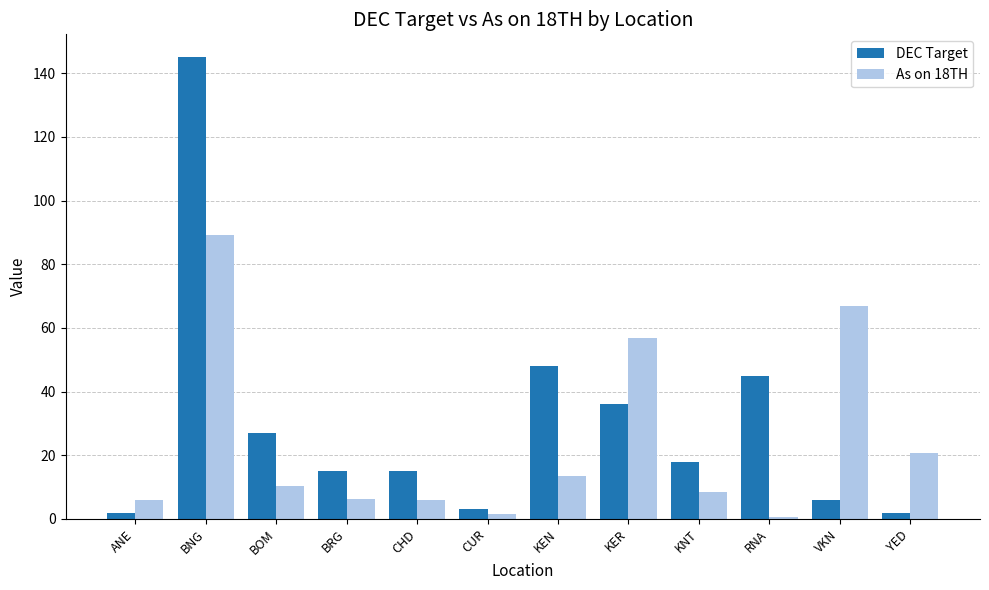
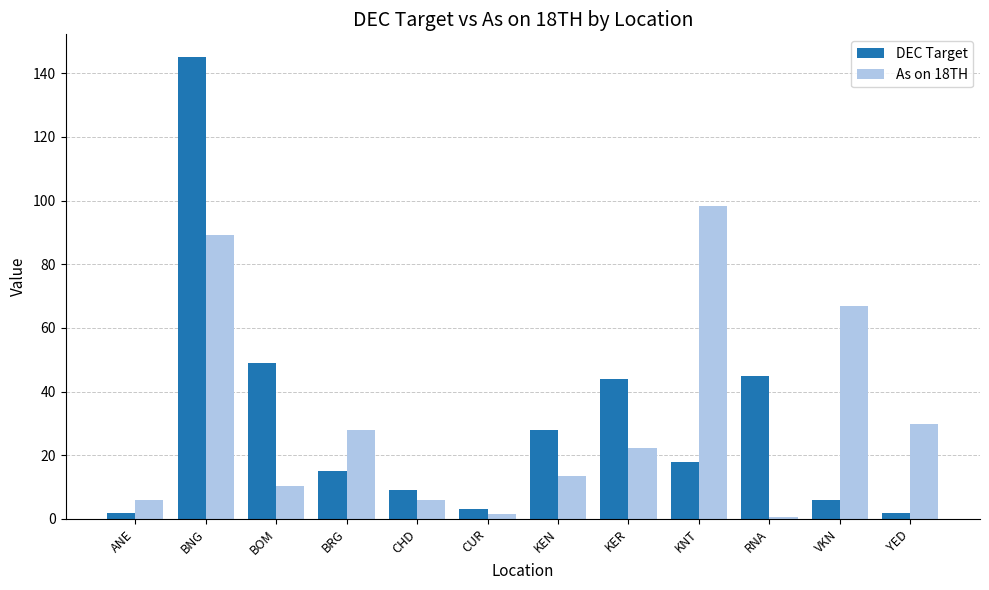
  {
    "DEC Target": {
      "ANE": 2,
      "BNG": 145,
-     "BOM": 27,
+     "BOM": 49,
      "BRG": 15,
-     "CHD": 15,
+     "CHD": 9,
      "CUR": 3,
-     "KEN": 48,
-     "KER": 36,
+     "KEN": 28,
+     "KER": 44,
      "KNT": 18,
      "RNA": 45,
      "VKN": 6,
      "YED": 2
    },
    "As on 18TH": {
      "ANE": 6,
      "BNG": 89,
      "BOM": 10,
-     "BRG": 6,
+     "BRG": 28,
      "CHD": 6,
      "CUR": 2,
      "KEN": 14,
-     "KER": 57,
-     "KNT": 8,
+     "KER": 22,
+     "KNT": 98,
      "VKN": 67,
-     "YED": 21
+     "YED": 30
    }
  }
